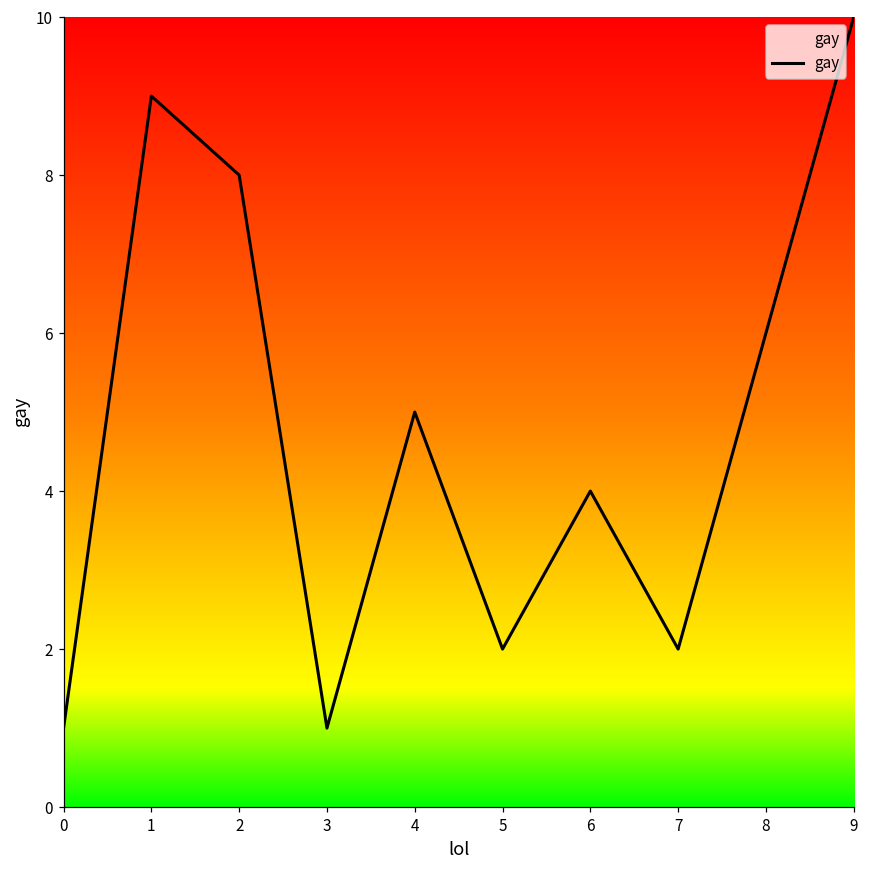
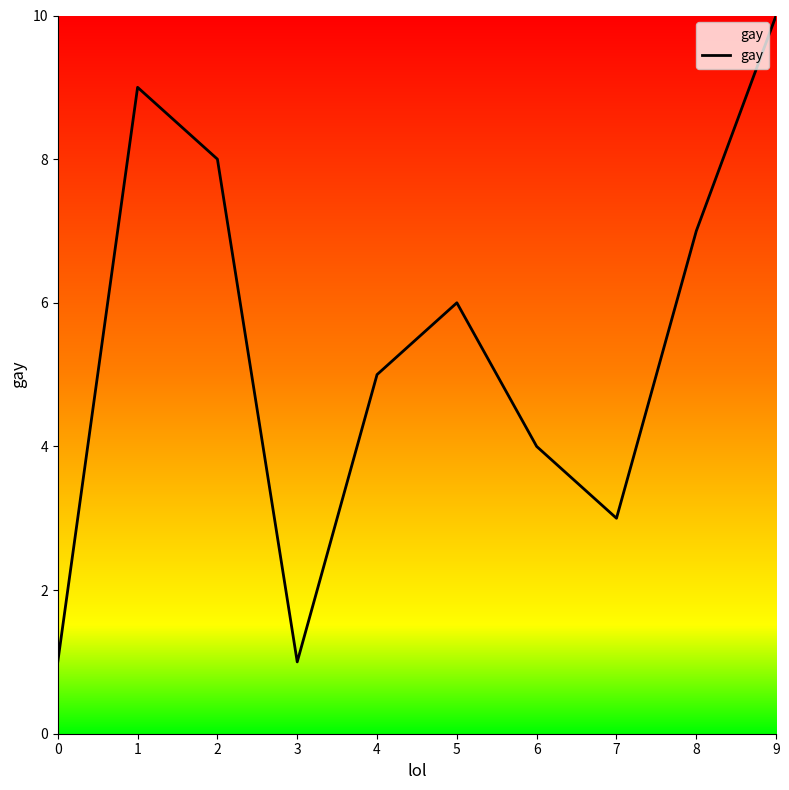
  {
    "0": 1,
    "1": 9,
    "2": 8,
    "3": 1,
    "4": 5,
-   "5": 2,
+   "5": 6,
    "6": 4,
-   "7": 2,
-   "8": 6,
+   "7": 3,
+   "8": 7,
    "9": 10
  }
